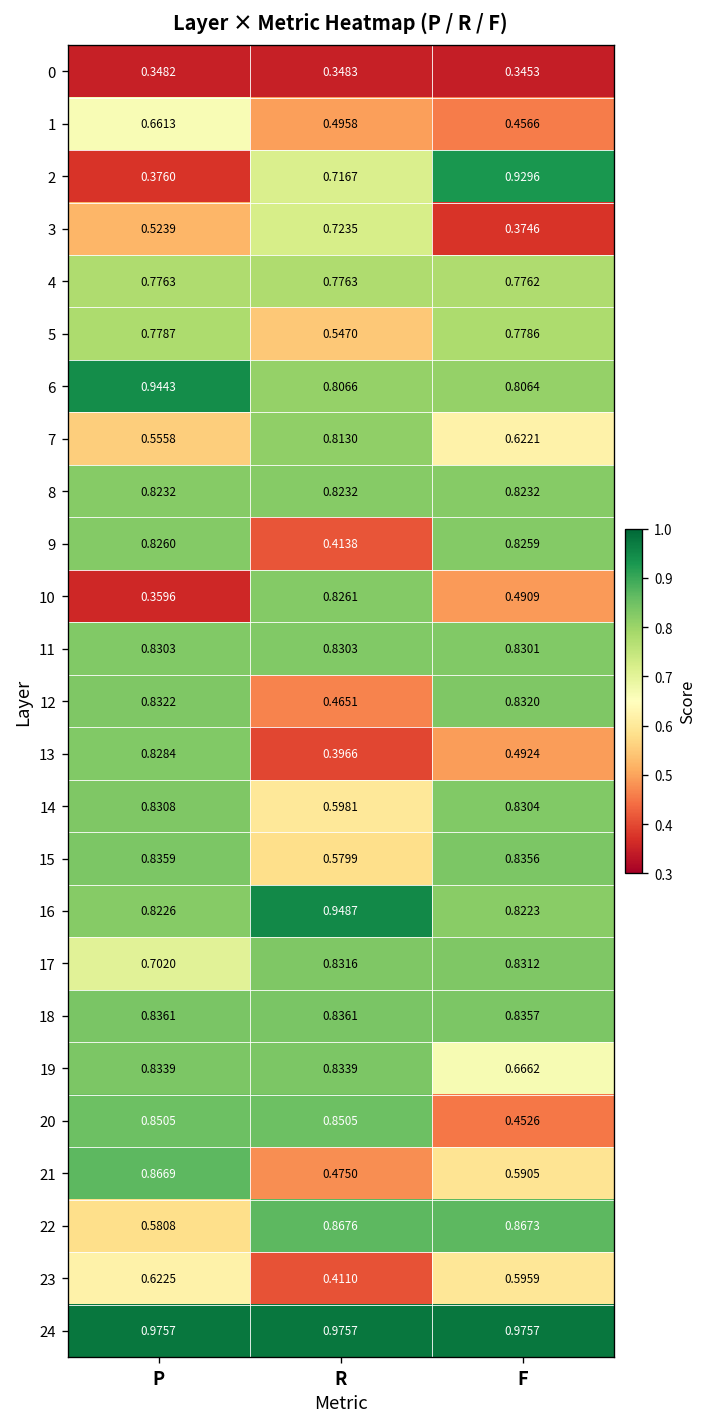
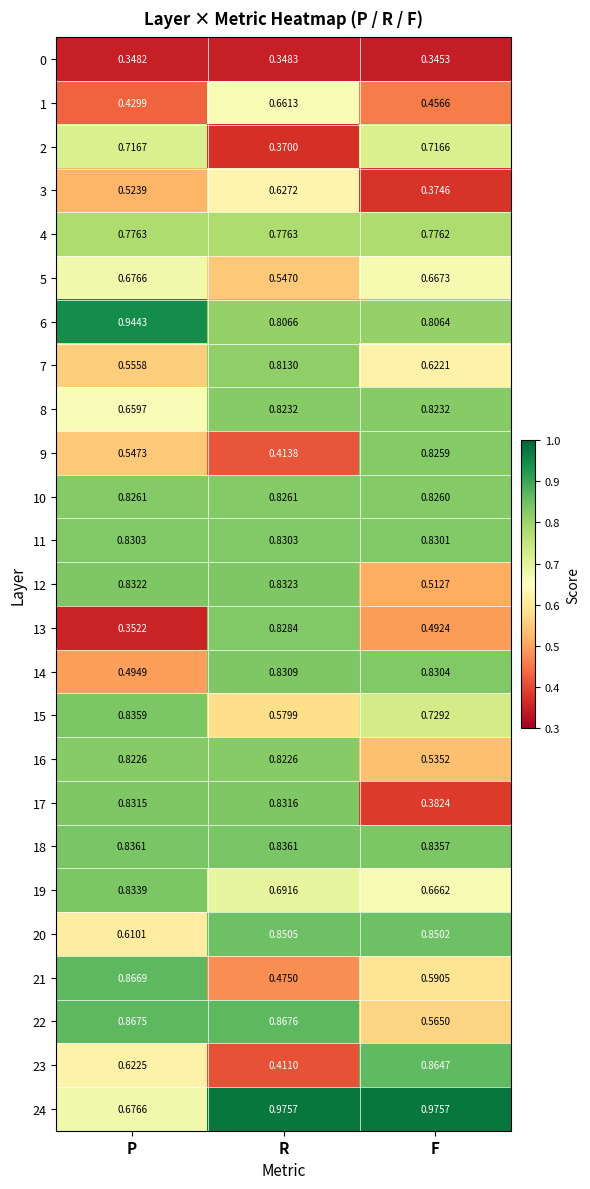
  {
    "0": {
      "P": 0.3482,
      "R": 0.3483,
      "F": 0.3453
    },
    "1": {
-     "P": 0.6613,
-     "R": 0.4958,
+     "P": 0.4299,
+     "R": 0.6613,
      "F": 0.4566
    },
    "2": {
-     "P": 0.3760,
-     "R": 0.7167,
-     "F": 0.9296
+     "P": 0.7167,
+     "R": 0.3700,
+     "F": 0.7166
    },
    "3": {
      "P": 0.5239,
-     "R": 0.7235,
+     "R": 0.6272,
      "F": 0.3746
    },
    "4": {
      "P": 0.7763,
      "R": 0.7763,
      "F": 0.7762
    },
    "5": {
-     "P": 0.7787,
+     "P": 0.6766,
      "R": 0.5470,
-     "F": 0.7786
+     "F": 0.6673
    },
    "6": {
      "P": 0.9443,
      "R": 0.8066,
      "F": 0.8064
    },
    "7": {
      "P": 0.5558,
      "R": 0.8130,
      "F": 0.6221
    },
    "8": {
-     "P": 0.8232,
+     "P": 0.6597,
      "R": 0.8232,
      "F": 0.8232
    },
    "9": {
-     "P": 0.8260,
+     "P": 0.5473,
      "R": 0.4138,
      "F": 0.8259
    },
    "10": {
-     "P": 0.3596,
+     "P": 0.8261,
      "R": 0.8261,
-     "F": 0.4909
+     "F": 0.8260
    },
    "11": {
      "P": 0.8303,
      "R": 0.8303,
      "F": 0.8301
    },
    "12": {
      "P": 0.8322,
-     "R": 0.4651,
-     "F": 0.8320
+     "R": 0.8323,
+     "F": 0.5127
    },
    "13": {
-     "P": 0.8284,
-     "R": 0.3966,
+     "P": 0.3522,
+     "R": 0.8284,
      "F": 0.4924
    },
    "14": {
-     "P": 0.8308,
-     "R": 0.5981,
+     "P": 0.4949,
+     "R": 0.8309,
      "F": 0.8304
    },
    "15": {
      "P": 0.8359,
      "R": 0.5799,
-     "F": 0.8356
+     "F": 0.7292
    },
    "16": {
      "P": 0.8226,
-     "R": 0.9487,
-     "F": 0.8223
+     "R": 0.8226,
+     "F": 0.5352
    },
    "17": {
-     "P": 0.7020,
+     "P": 0.8315,
      "R": 0.8316,
-     "F": 0.8312
+     "F": 0.3824
    },
    "18": {
      "P": 0.8361,
      "R": 0.8361,
      "F": 0.8357
    },
    "19": {
      "P": 0.8339,
-     "R": 0.8339,
+     "R": 0.6916,
      "F": 0.6662
    },
    "20": {
-     "P": 0.8505,
+     "P": 0.6101,
      "R": 0.8505,
-     "F": 0.4526
+     "F": 0.8502
    },
    "21": {
      "P": 0.8669,
      "R": 0.4750,
      "F": 0.5905
    },
    "22": {
-     "P": 0.5808,
+     "P": 0.8675,
      "R": 0.8676,
-     "F": 0.8673
+     "F": 0.5650
    },
    "23": {
      "P": 0.6225,
      "R": 0.4110,
-     "F": 0.5959
+     "F": 0.8647
    },
    "24": {
-     "P": 0.9757,
+     "P": 0.6766,
      "R": 0.9757,
      "F": 0.9757
    }
  }
